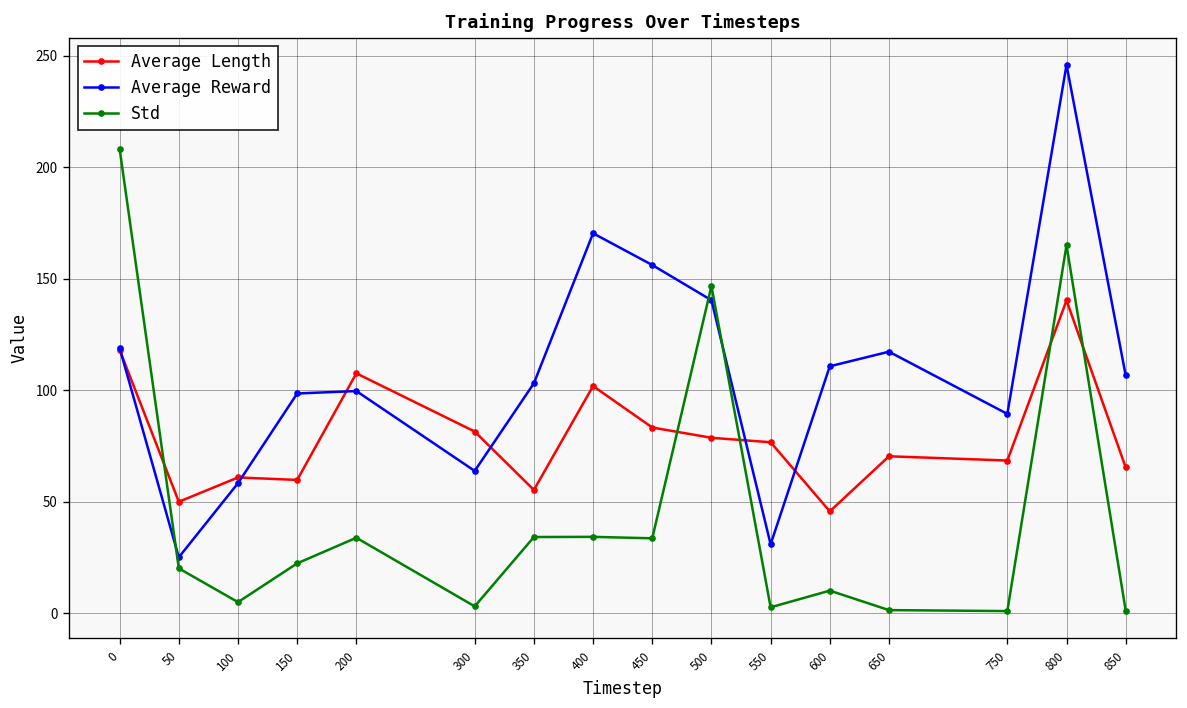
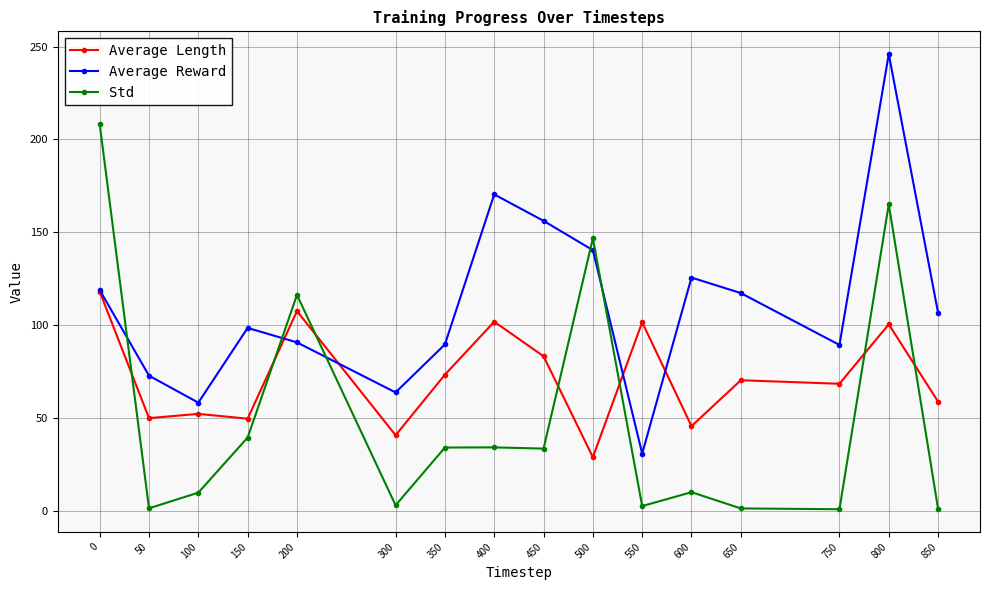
  {
    "Average Length": {
      "50": 50,
-     "100": 61,
-     "150": 60,
+     "100": 52,
+     "150": 50,
      "200": 108,
-     "300": 82,
-     "350": 55,
+     "300": 41,
+     "350": 73,
      "400": 102,
      "450": 83,
-     "500": 79,
-     "550": 77,
+     "500": 29,
+     "550": 102,
      "600": 46,
      "650": 70,
      "750": 69,
-     "800": 140,
-     "850": 65
+     "800": 101,
+     "850": 59
    },
    "Average Reward": {
-     "50": 25,
+     "50": 73,
      "100": 58,
      "150": 99,
-     "200": 100,
+     "200": 91,
      "300": 64,
-     "350": 103,
+     "350": 90,
      "400": 170,
      "450": 156,
      "500": 140,
      "550": 31,
-     "600": 111,
+     "600": 126,
      "650": 117,
      "750": 89,
      "800": 246,
      "850": 107
    },
    "Std": {
      "0": 208,
-     "50": 20,
-     "100": 5,
-     "150": 22,
-     "200": 34,
+     "50": 1,
+     "100": 10,
+     "150": 40,
+     "200": 116,
      "300": 3,
      "350": 34,
      "400": 34,
      "450": 34,
      "500": 147,
      "550": 3,
      "600": 10,
      "650": 1,
      "750": 1,
      "800": 165,
      "850": 1
    }
  }
